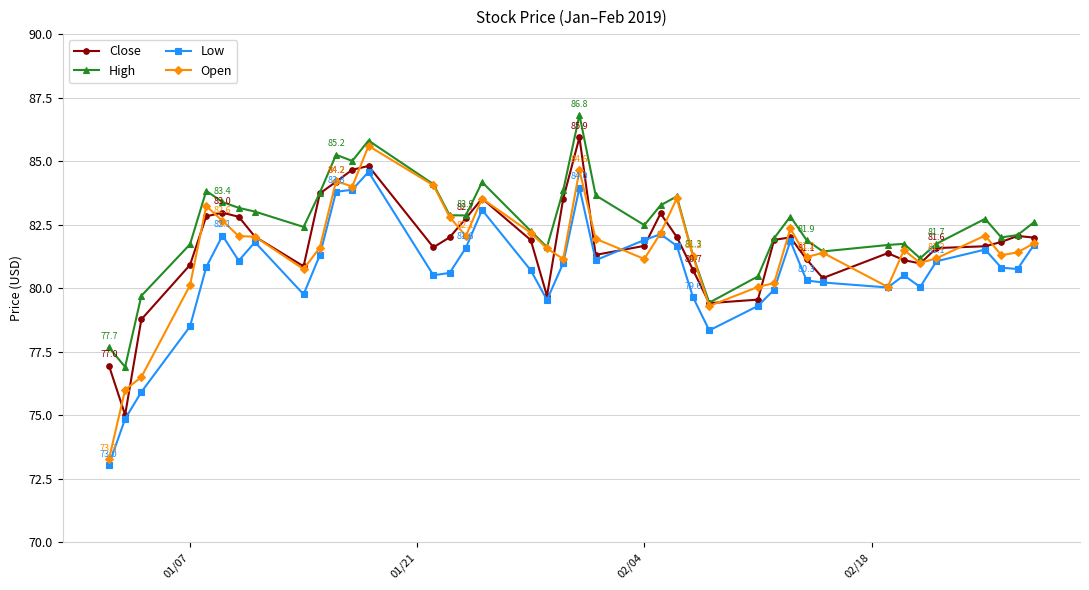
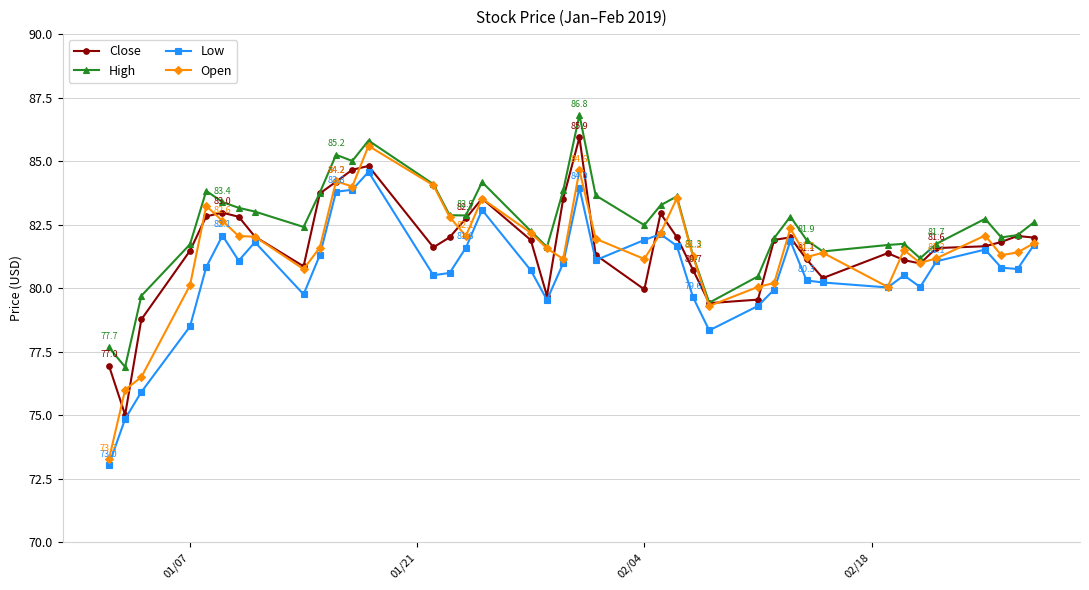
  {
    "Close": {
-     "01/07": 80.9,
-     "02/04": 81.7
+     "01/07": 81.5,
+     "02/04": 80.0
    },
    "High": {
      "01/07": 81.7,
      "02/04": 82.5
    },
    "Low": {
      "01/07": 78.5,
      "02/04": 81.9
    },
    "Open": {
      "01/07": 80.1,
      "02/04": 81.2
    }
  }
